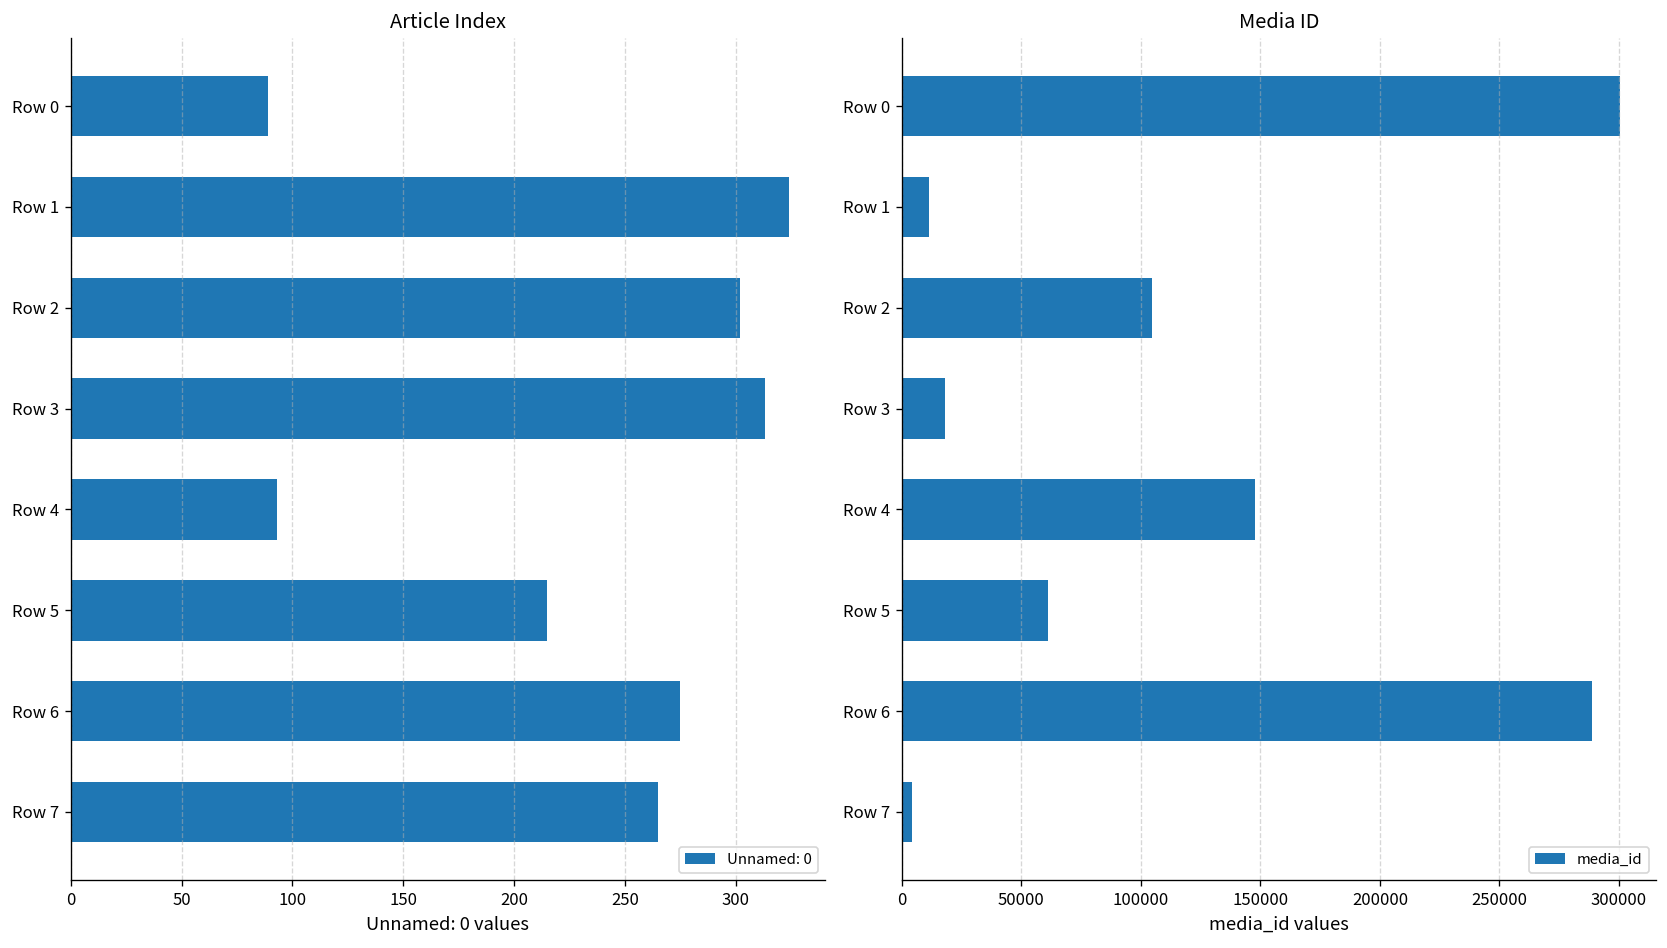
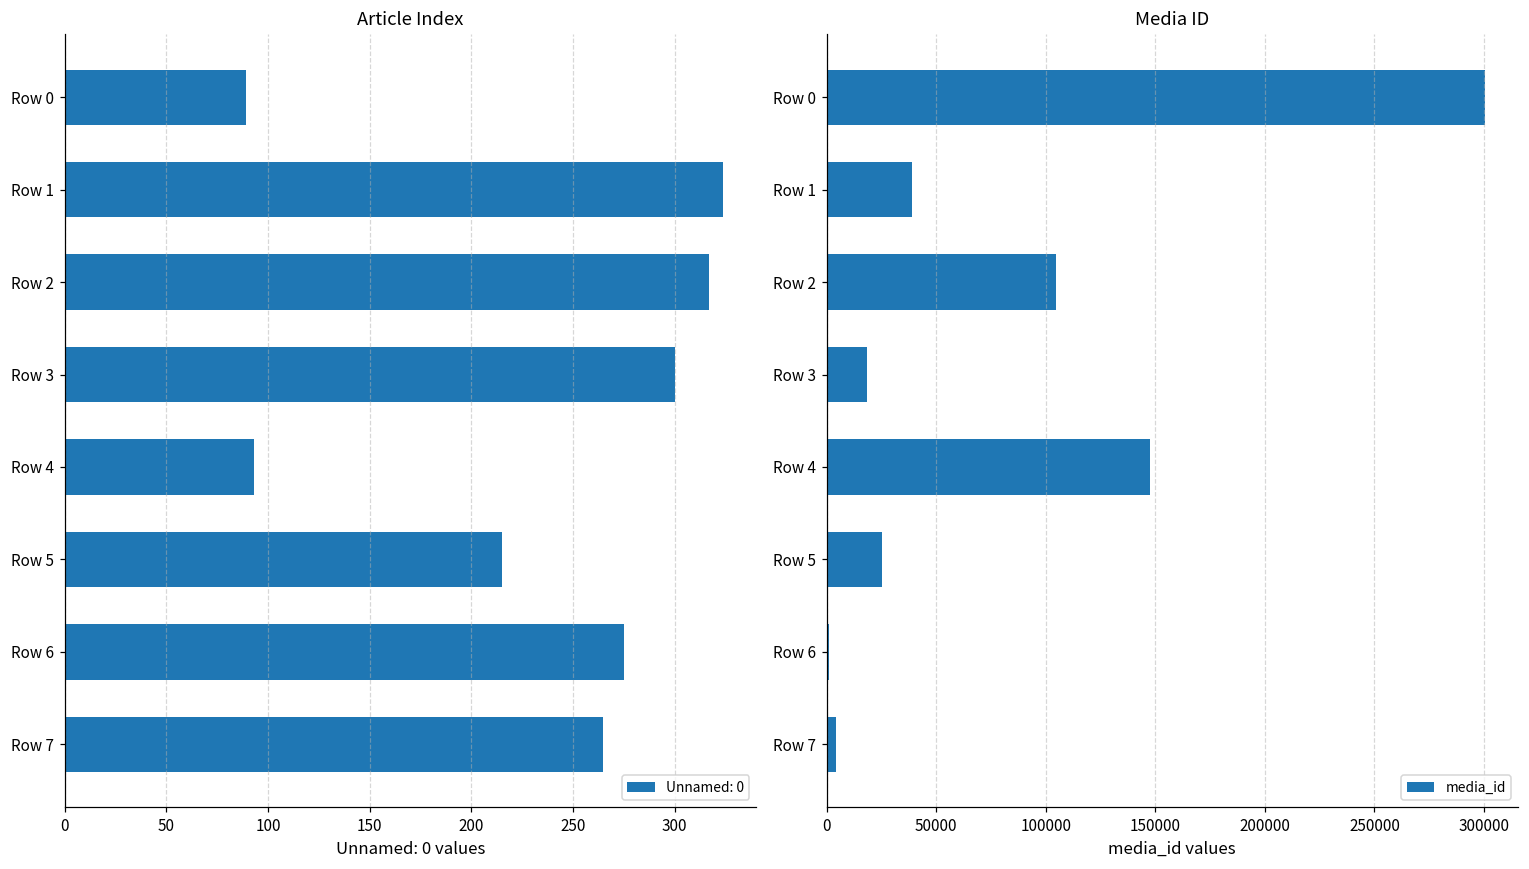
  {
    "Article Index": {
      "Row 0": 89,
      "Row 1": 324,
-     "Row 2": 302,
-     "Row 3": 313,
+     "Row 2": 317,
+     "Row 3": 300,
      "Row 4": 93,
      "Row 5": 215,
      "Row 6": 275,
      "Row 7": 265
    },
    "Media ID": {
      "Row 0": 300000,
-     "Row 1": 11000,
+     "Row 1": 39000,
      "Row 2": 105000,
      "Row 3": 18000,
      "Row 4": 148000,
-     "Row 5": 61000,
-     "Row 6": 289000,
+     "Row 5": 25000,
+     "Row 6": 1000,
      "Row 7": 4000
    }
  }
